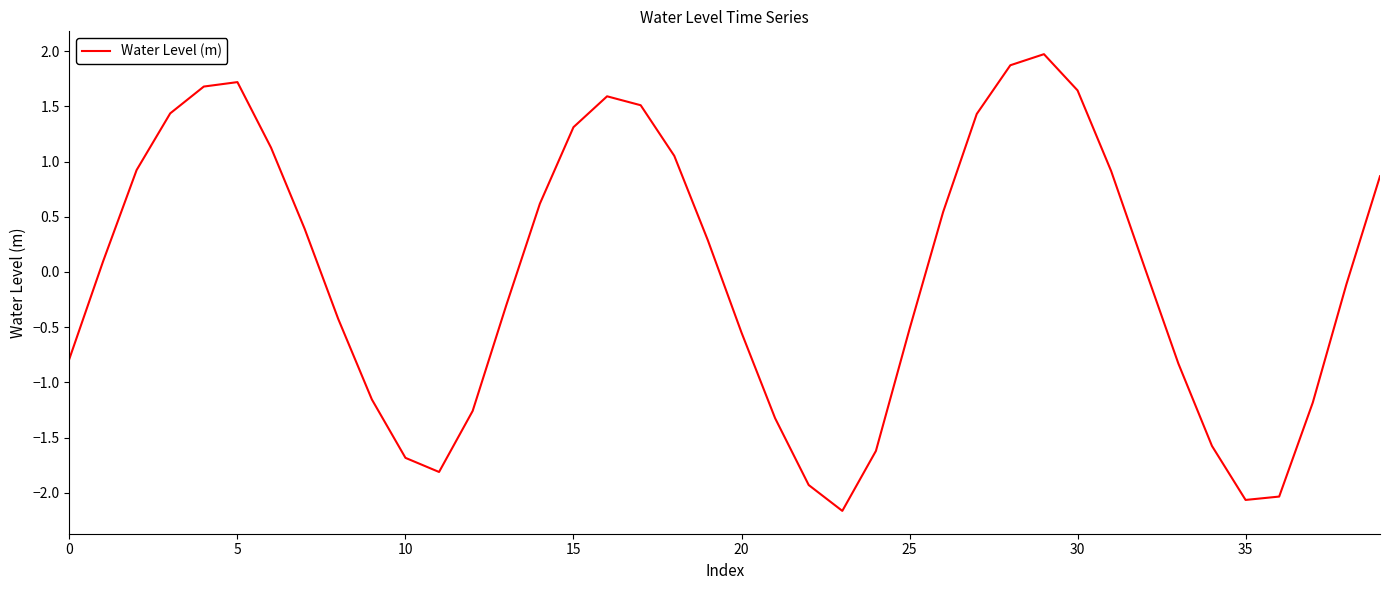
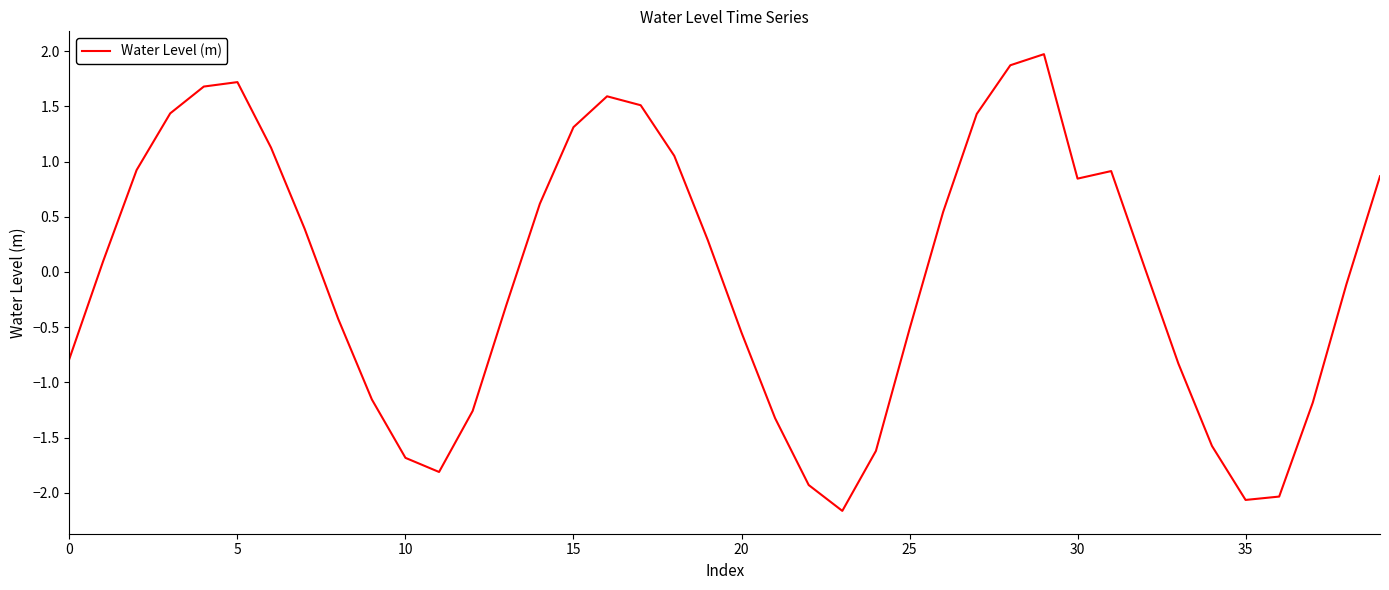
  {
    "0": -0.79,
    "5": 1.72,
    "10": -1.68,
    "15": 1.31,
    "20": -0.55,
    "25": -0.52,
-   "30": 1.64,
+   "30": 0.85,
    "35": -2.06
  }
